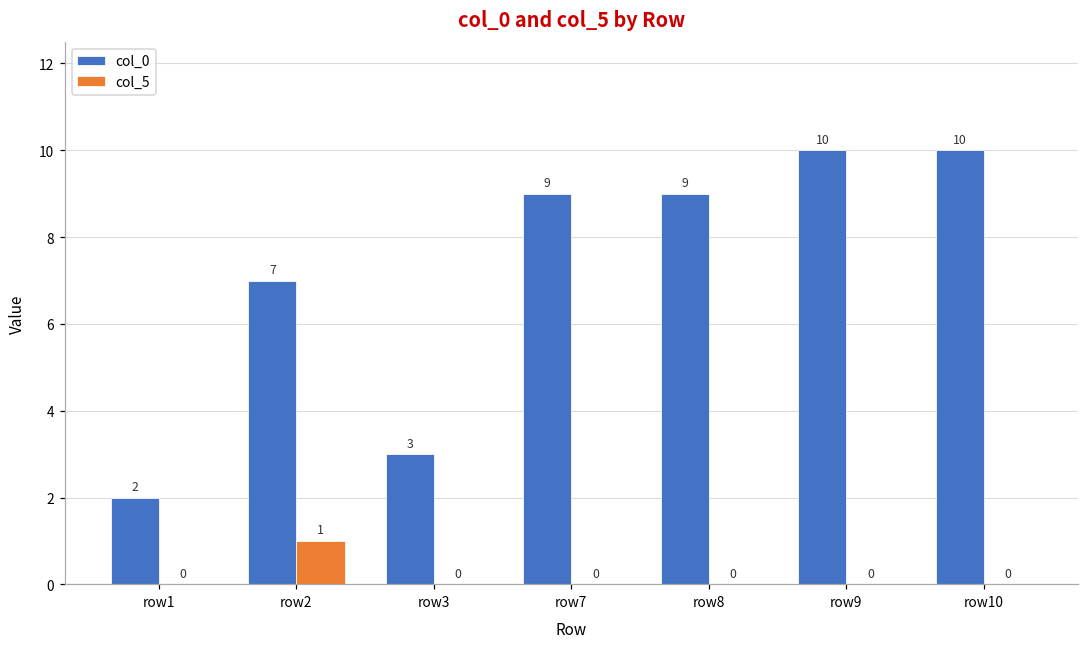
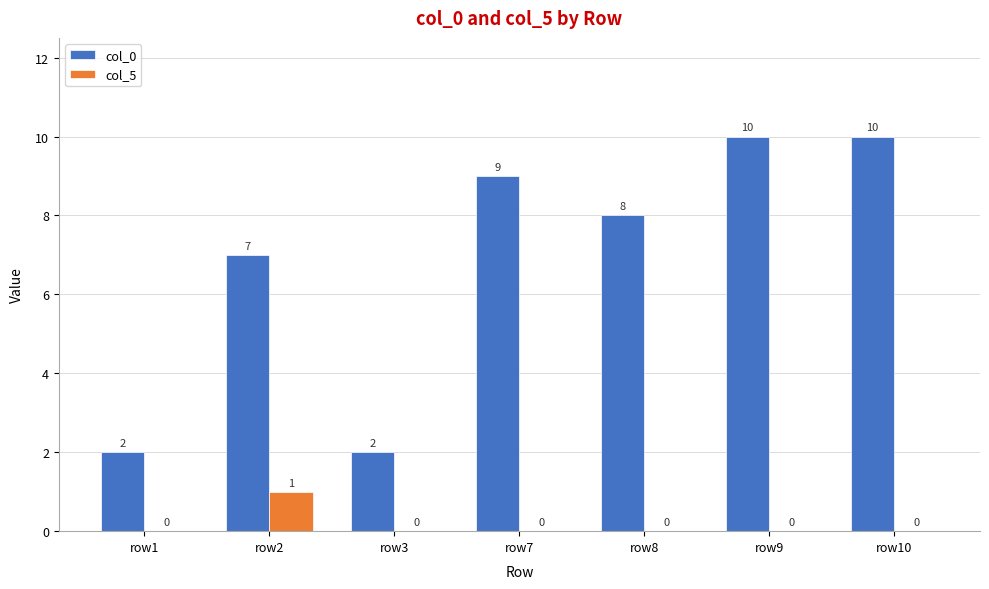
  {
    "col_0": {
      "row1": 2,
      "row2": 7,
-     "row3": 3,
+     "row3": 2,
      "row7": 9,
-     "row8": 9,
+     "row8": 8,
      "row9": 10,
      "row10": 10
    },
    "col_5": {
      "row1": 0,
      "row2": 1,
      "row3": 0,
      "row7": 0,
      "row8": 0,
      "row9": 0,
      "row10": 0
    }
  }
